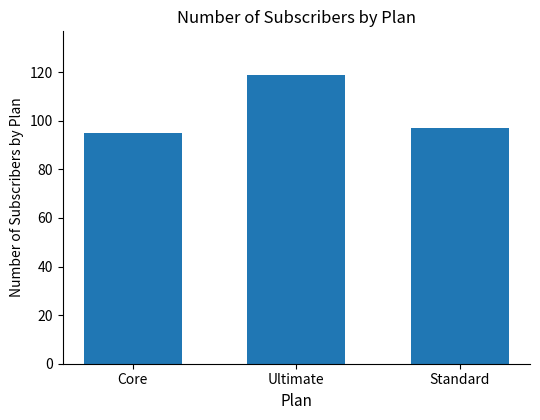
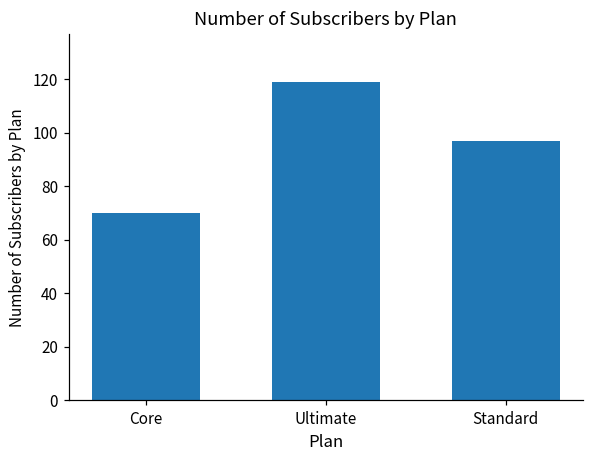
  {
-   "Core": 95,
+   "Core": 70,
    "Ultimate": 119,
    "Standard": 97
  }
